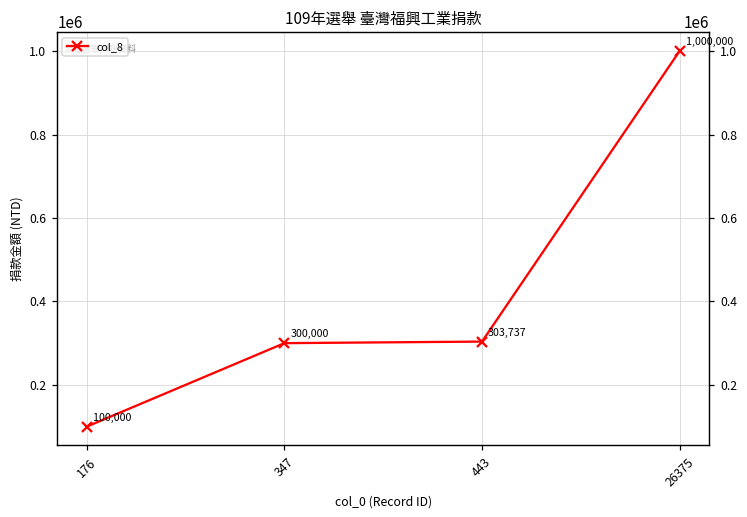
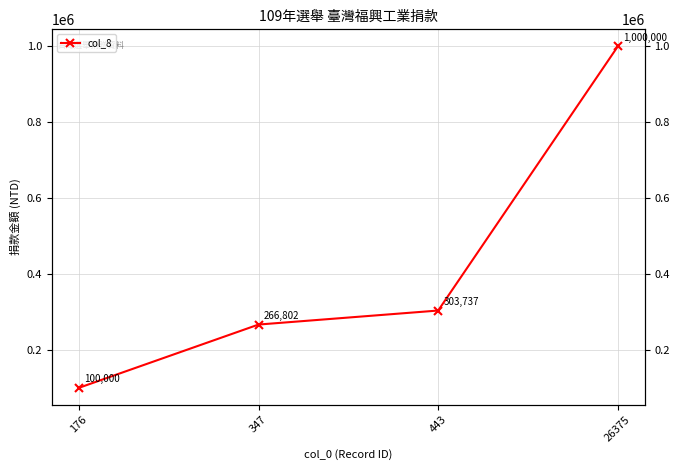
  {
    "176": "100,000",
-   "347": "300,000",
+   "347": "266,802",
    "443": "303,737",
    "26375": "1,000,000"
  }
